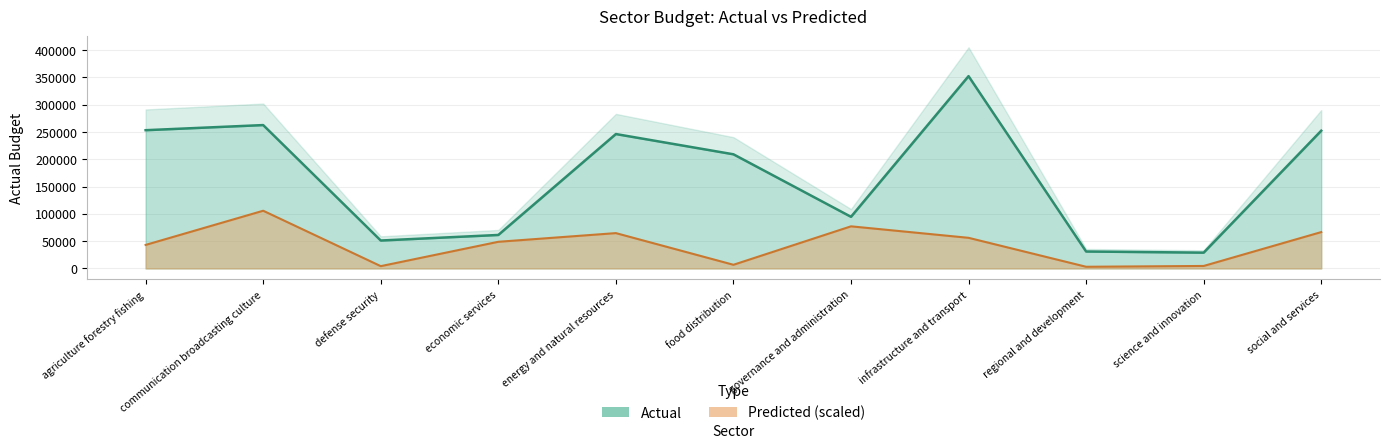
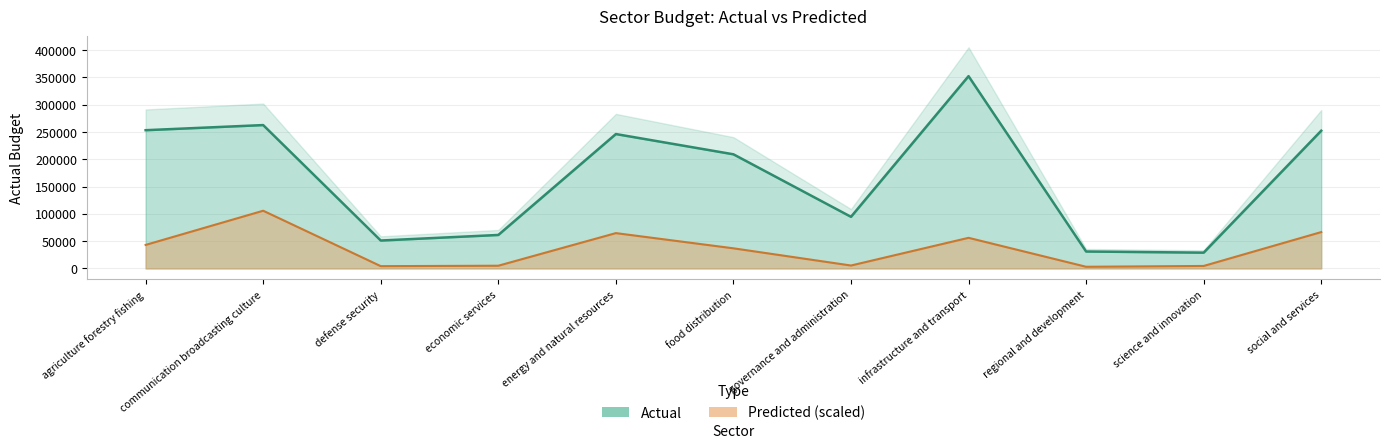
  {
    "Predicted (scaled)": {
      "agriculture forestry fishing": 40000,
      "communication broadcasting culture": 110000,
      "defense security": 0,
-     "economic services": 50000,
+     "economic services": 0,
      "energy and natural resources": 60000,
-     "food distribution": 10000,
-     "governance and administration": 80000,
+     "food distribution": 40000,
+     "governance and administration": 10000,
      "infrastructure and transport": 60000,
      "regional and development": 0,
      "science and innovation": 0,
      "social and services": 70000
    }
  }
